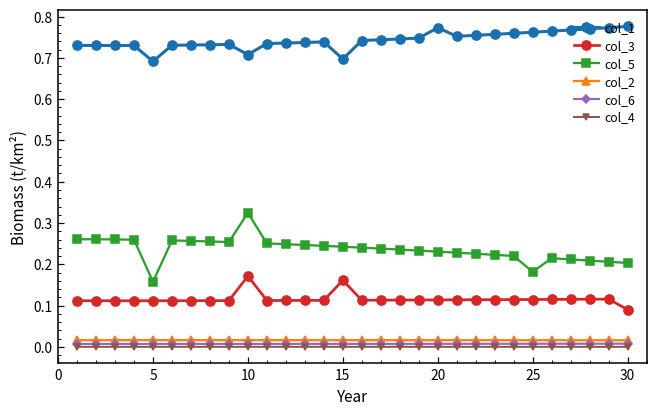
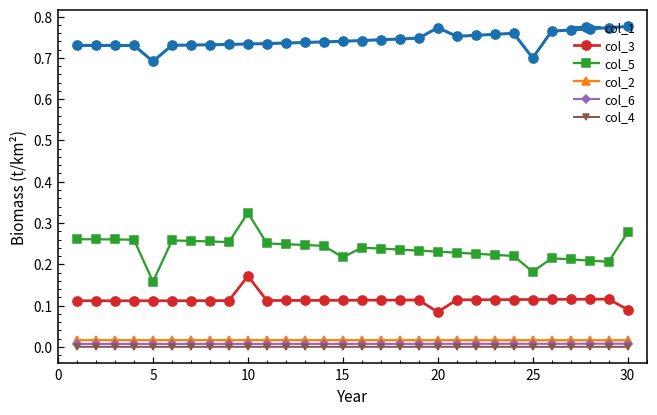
  {
    "col_1": {
      "5": 0.69,
-     "10": 0.71,
-     "15": 0.70,
+     "10": 0.73,
+     "15": 0.74,
      "20": 0.77,
-     "25": 0.76,
+     "25": 0.70,
      "30": 0.78
    },
    "col_3": {
      "5": 0.11,
      "10": 0.17,
-     "15": 0.16,
-     "20": 0.11,
+     "15": 0.11,
+     "20": 0.08,
      "25": 0.11,
      "30": 0.09
    },
    "col_5": {
      "5": 0.16,
      "10": 0.32,
-     "15": 0.24,
+     "15": 0.22,
      "20": 0.23,
      "25": 0.18,
-     "30": 0.20
+     "30": 0.28
    },
    "col_2": {
      "5": 0.02,
      "10": 0.02,
      "15": 0.02,
      "20": 0.02,
      "25": 0.02,
      "30": 0.02
    },
    "col_6": {
      "5": 0.01,
      "10": 0.01,
      "15": 0.01,
      "20": 0.01,
      "25": 0.01,
      "30": 0.01
    },
    "col_4": {
      "5": 0.00,
      "10": 0.00,
      "15": 0.00,
      "20": 0.00,
      "25": 0.00,
      "30": 0.00
    }
  }
